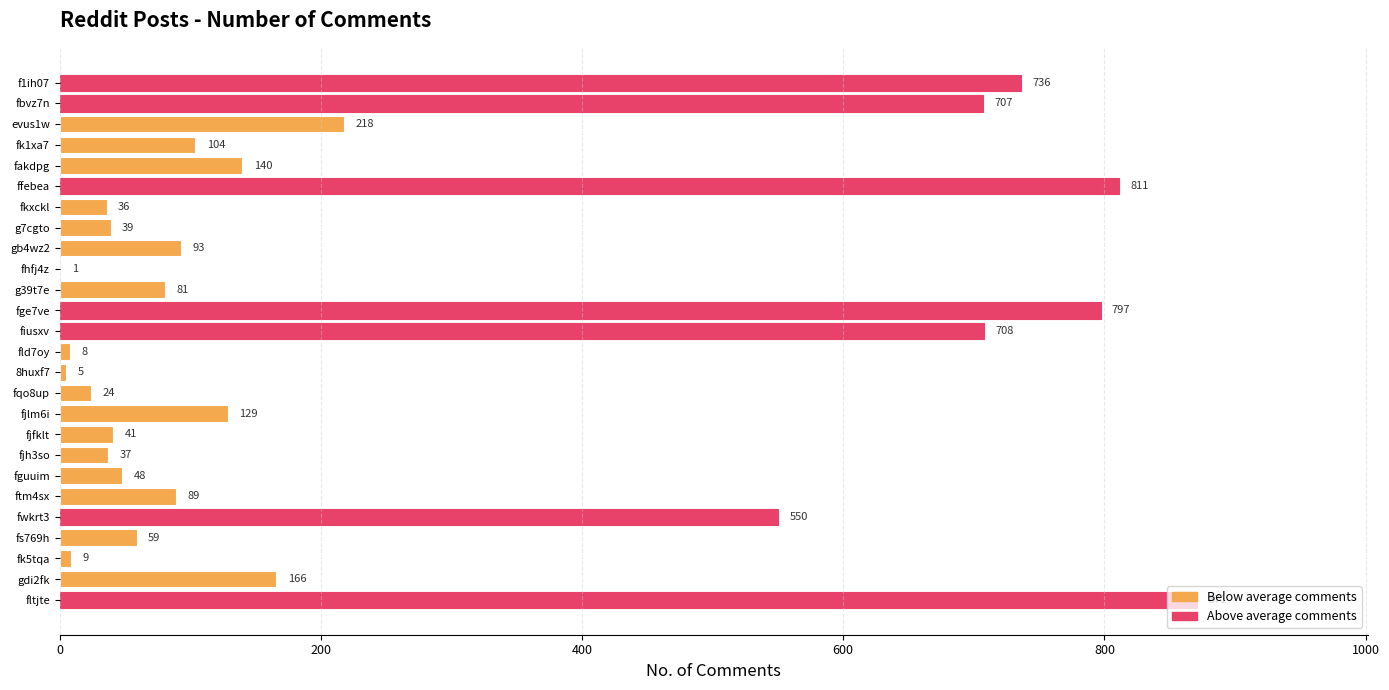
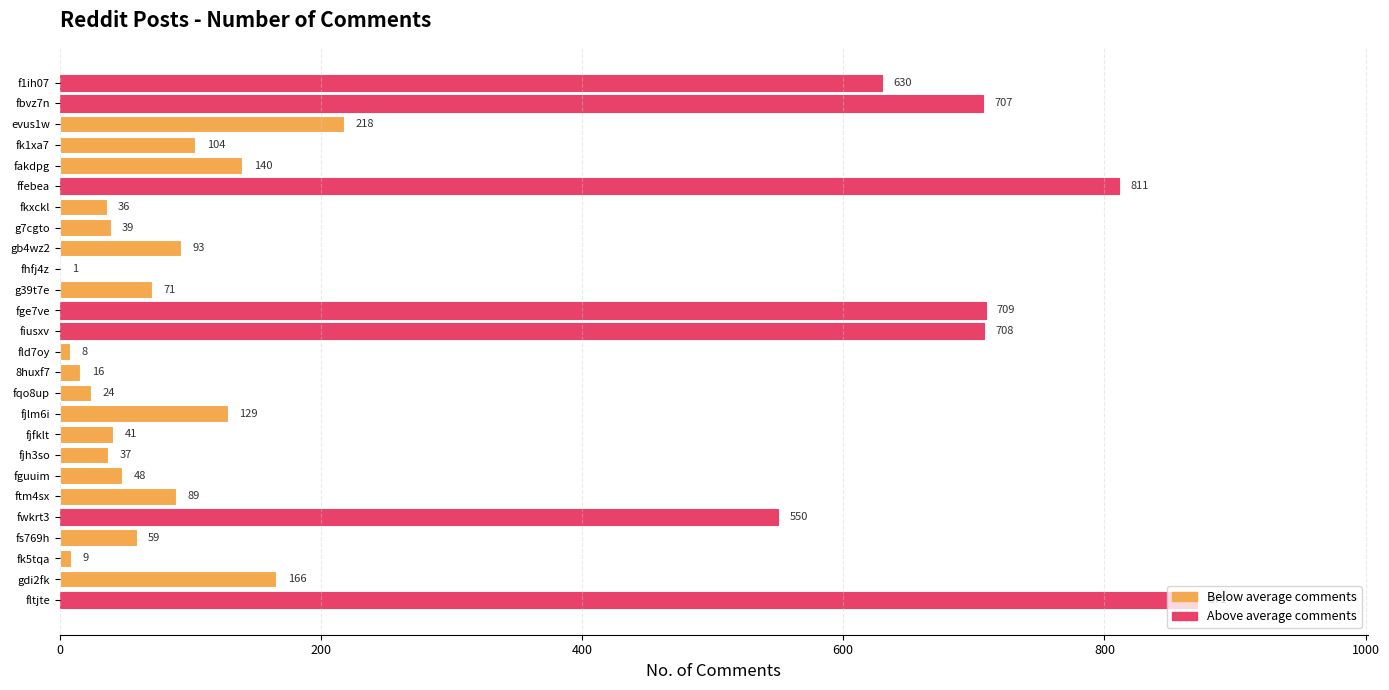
  {
-   "f1ih07": 736,
+   "f1ih07": 630,
    "fbvz7n": 707,
    "evus1w": 218,
    "fk1xa7": 104,
    "fakdpg": 140,
    "ffebea": 811,
    "fkxckl": 36,
    "g7cgto": 39,
    "gb4wz2": 93,
    "fhfj4z": 1,
-   "g39t7e": 81,
-   "fge7ve": 797,
+   "g39t7e": 71,
+   "fge7ve": 709,
    "fiusxv": 708,
    "fld7oy": 8,
-   "8huxf7": 5,
+   "8huxf7": 16,
    "fqo8up": 24,
    "fjlm6i": 129,
    "fjfklt": 41,
    "fjh3so": 37,
    "fguuim": 48,
    "ftm4sx": 89,
    "fwkrt3": 550,
    "fs769h": 59,
    "fk5tqa": 9,
    "gdi2fk": 166
  }
